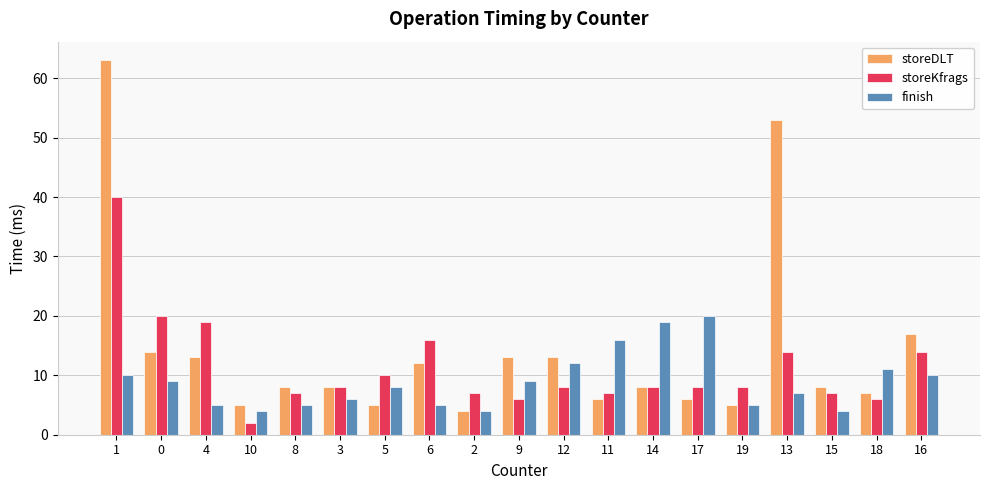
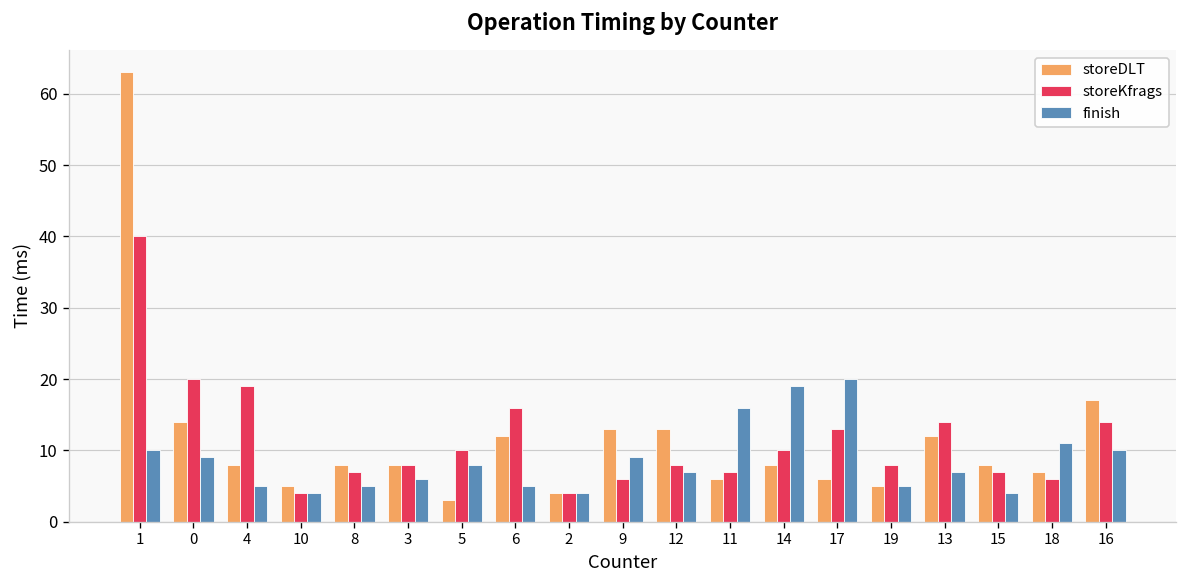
  {
    "storeDLT": {
      "1": 63,
      "0": 14,
-     "4": 13,
+     "4": 8,
      "10": 5,
      "8": 8,
      "3": 8,
-     "5": 5,
+     "5": 3,
      "6": 12,
      "2": 4,
      "9": 13,
      "12": 13,
      "11": 6,
      "14": 8,
      "17": 6,
      "19": 5,
-     "13": 53,
+     "13": 12,
      "15": 8,
      "18": 7,
      "16": 17
    },
    "storeKfrags": {
      "1": 40,
      "0": 20,
      "4": 19,
-     "10": 2,
+     "10": 4,
      "8": 7,
      "3": 8,
      "5": 10,
      "6": 16,
-     "2": 7,
+     "2": 4,
      "9": 6,
      "12": 8,
      "11": 7,
-     "14": 8,
-     "17": 8,
+     "14": 10,
+     "17": 13,
      "19": 8,
      "13": 14,
      "15": 7,
      "18": 6,
      "16": 14
    },
    "finish": {
      "1": 10,
      "0": 9,
      "4": 5,
      "10": 4,
      "8": 5,
      "3": 6,
      "5": 8,
      "6": 5,
      "2": 4,
      "9": 9,
-     "12": 12,
+     "12": 7,
      "11": 16,
      "14": 19,
      "17": 20,
      "19": 5,
      "13": 7,
      "15": 4,
      "18": 11,
      "16": 10
    }
  }
